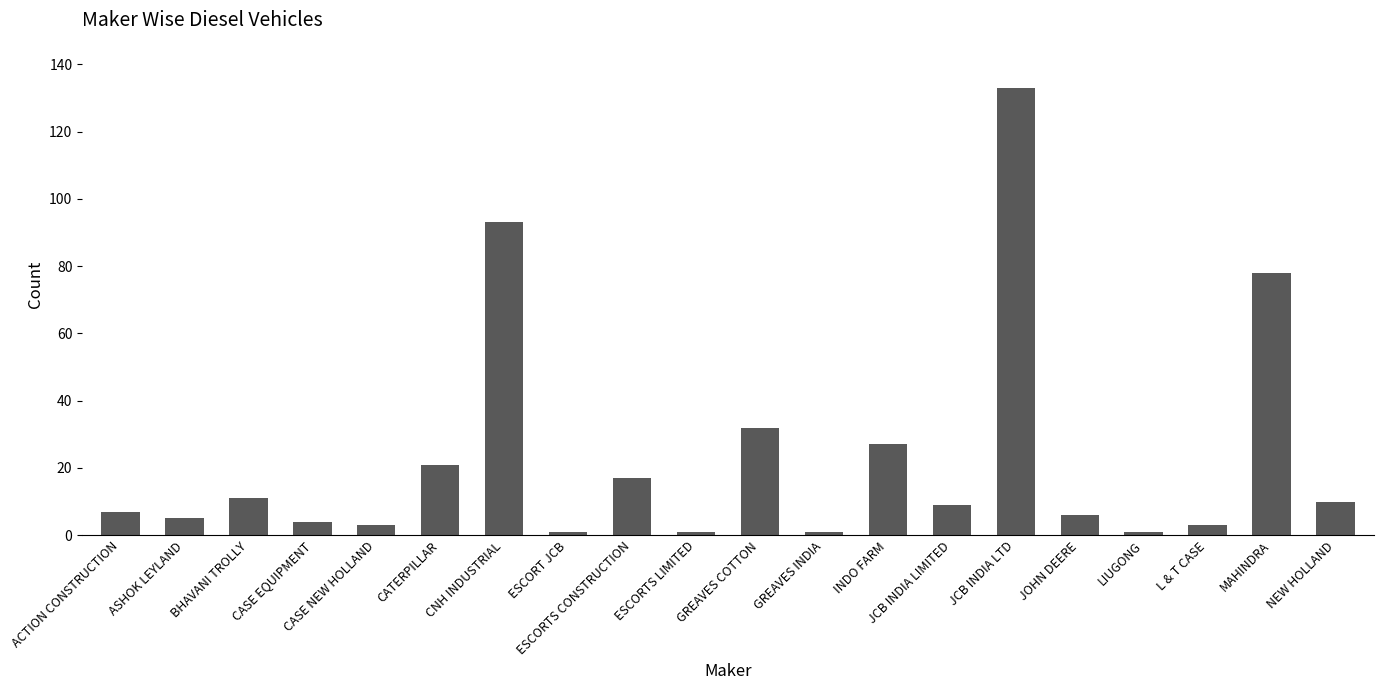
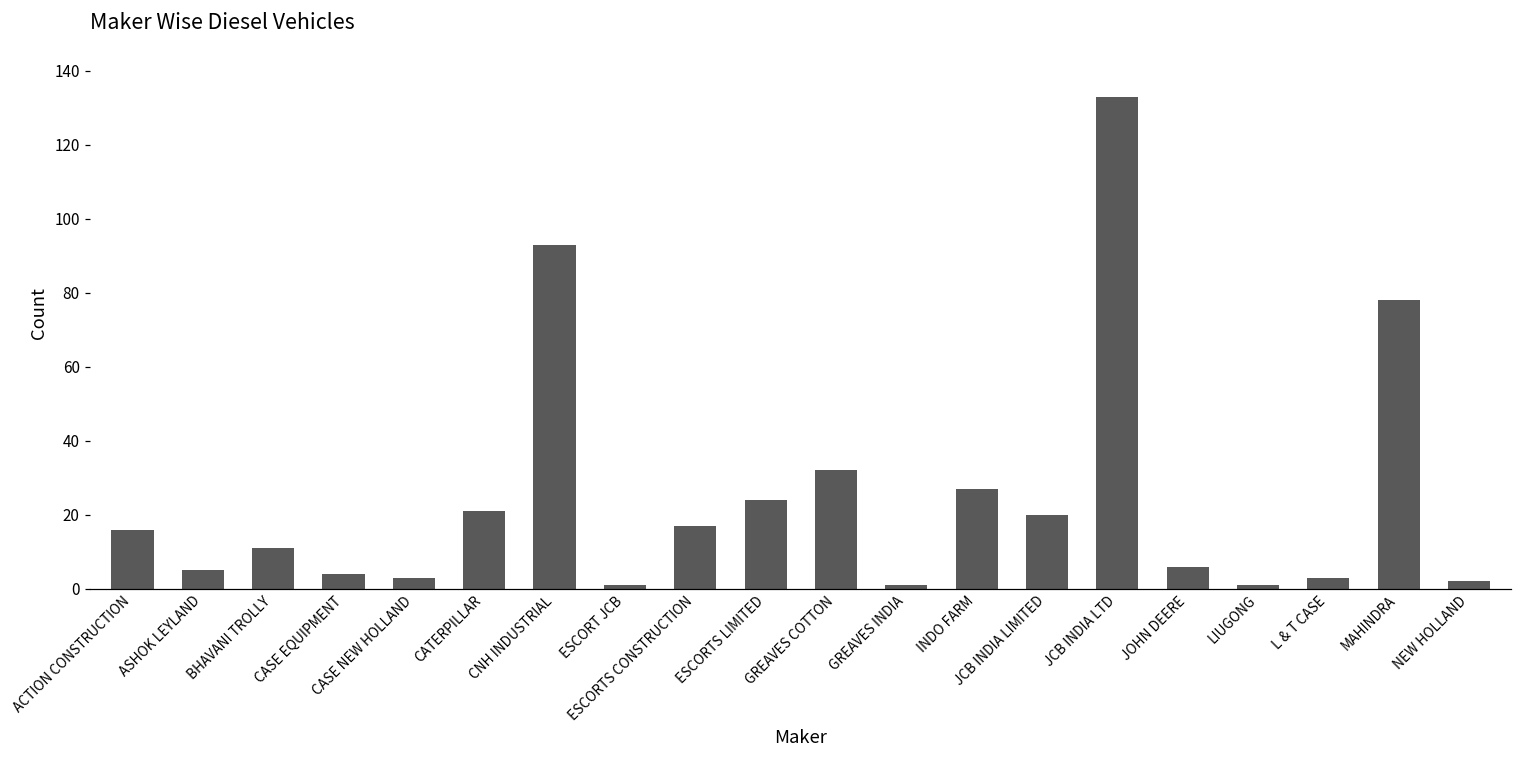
  {
-   "ACTION CONSTRUCTION": 7,
+   "ACTION CONSTRUCTION": 16,
    "ASHOK LEYLAND": 5,
    "BHAVANI TROLLY": 11,
    "CASE EQUIPMENT": 4,
    "CASE NEW HOLLAND": 3,
    "CATERPILLAR": 21,
    "CNH INDUSTRIAL": 93,
    "ESCORT JCB": 1,
    "ESCORTS CONSTRUCTION": 17,
-   "ESCORTS LIMITED": 1,
+   "ESCORTS LIMITED": 24,
    "GREAVES COTTON": 32,
    "GREAVES INDIA": 1,
    "INDO FARM": 27,
-   "JCB INDIA LIMITED": 9,
+   "JCB INDIA LIMITED": 20,
    "JCB INDIA LTD": 133,
    "JOHN DEERE": 6,
    "LIUGONG": 1,
    "L & T CASE": 3,
    "MAHINDRA": 78,
-   "NEW HOLLAND": 10
+   "NEW HOLLAND": 2
  }
